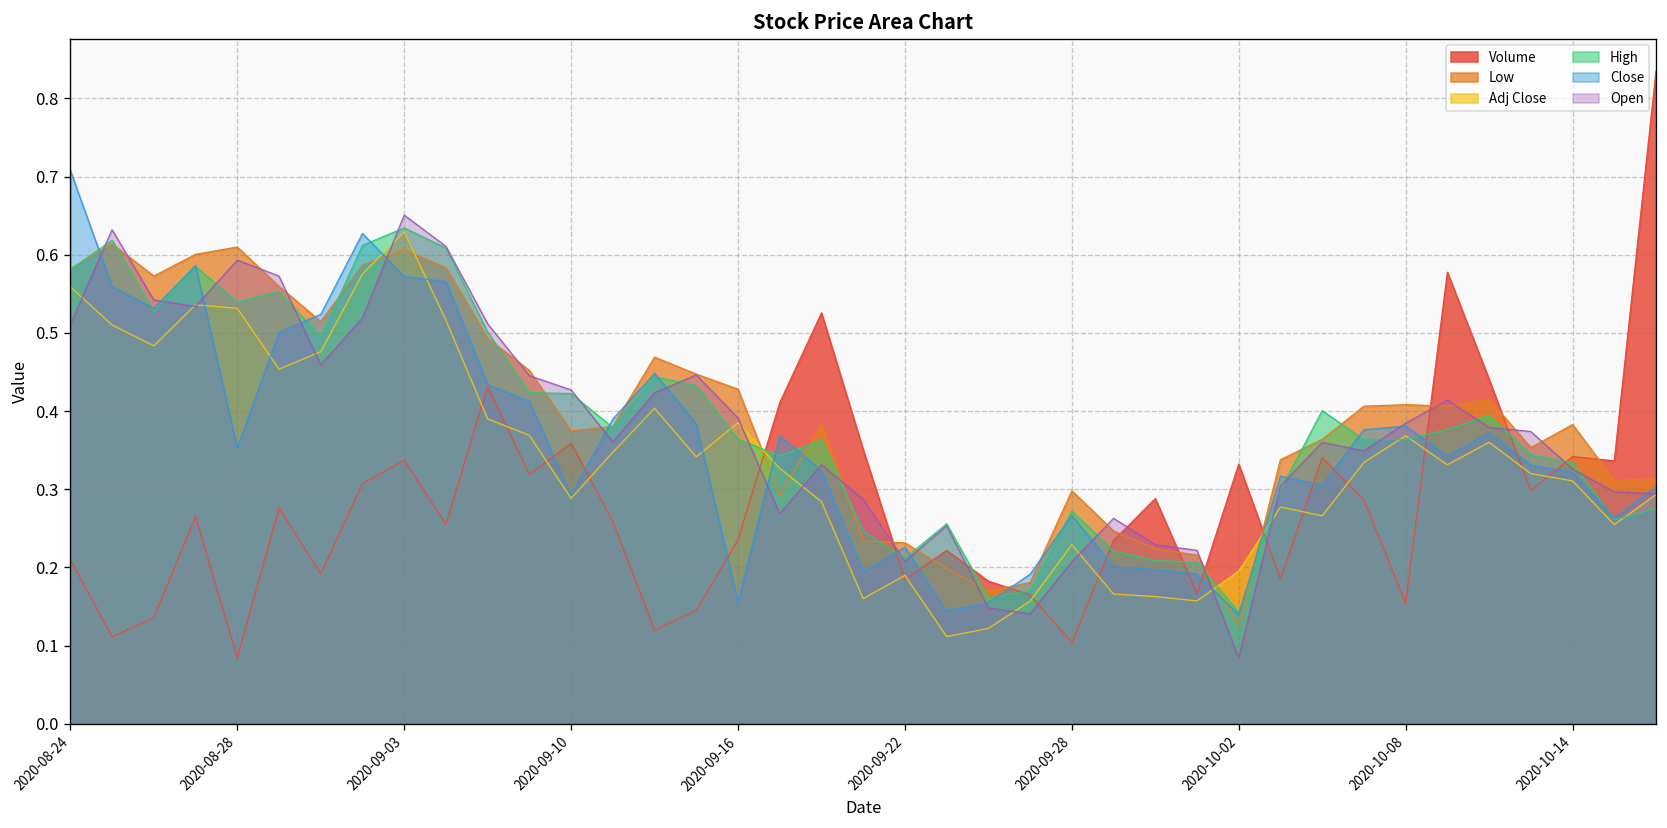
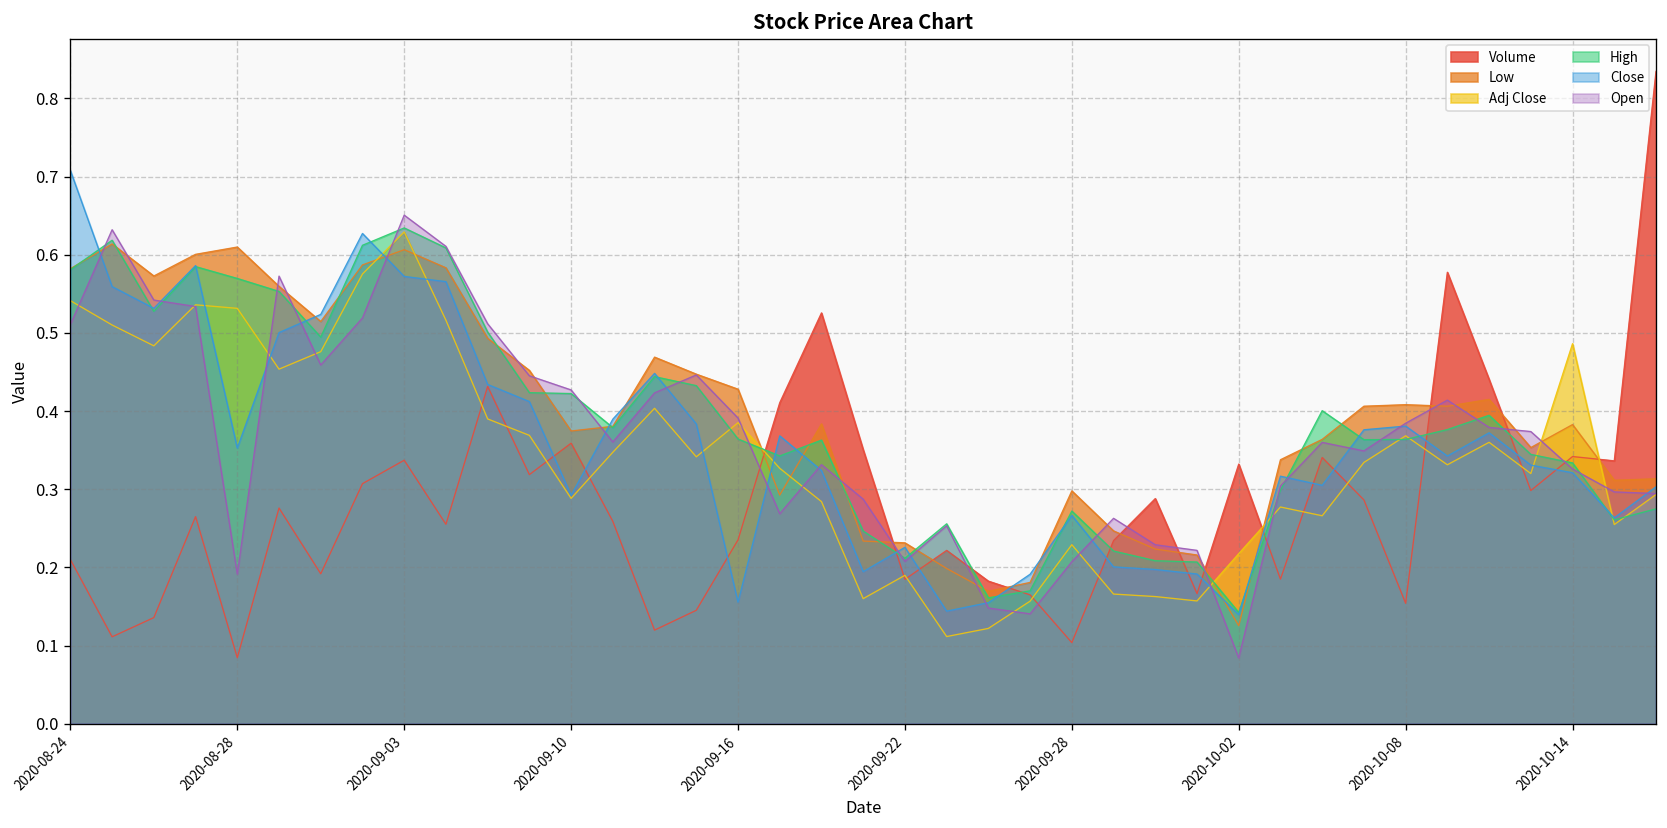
  {
    "Adj Close": {
-     "2020-08-24": 0.56,
+     "2020-08-24": 0.54,
      "2020-08-28": 0.53,
      "2020-09-03": 0.63,
      "2020-09-10": 0.29,
      "2020-09-16": 0.39,
      "2020-09-22": 0.19,
      "2020-09-28": 0.23,
-     "2020-10-02": 0.20,
+     "2020-10-02": 0.22,
      "2020-10-08": 0.37,
-     "2020-10-14": 0.31
+     "2020-10-14": 0.49
    },
    "High": {
-     "2020-08-28": 0.54,
+     "2020-08-28": 0.57,
      "2020-09-03": 0.63,
      "2020-09-10": 0.42,
      "2020-09-16": 0.36,
      "2020-09-22": 0.21,
      "2020-09-28": 0.27,
      "2020-10-08": 0.36,
      "2020-10-14": 0.33
    },
    "Close": {
      "2020-08-24": 0.71,
      "2020-08-28": 0.35,
      "2020-09-03": 0.57,
      "2020-09-10": 0.29,
      "2020-09-16": 0.16,
      "2020-09-22": 0.23,
      "2020-09-28": 0.27,
      "2020-10-14": 0.32
    },
    "Open": {
      "2020-08-24": 0.51,
-     "2020-08-28": 0.59,
+     "2020-08-28": 0.19,
      "2020-09-03": 0.65,
      "2020-09-10": 0.43,
      "2020-09-16": 0.39,
      "2020-09-22": 0.21,
      "2020-09-28": 0.21,
      "2020-10-02": 0.08,
      "2020-10-14": 0.33
    }
  }
